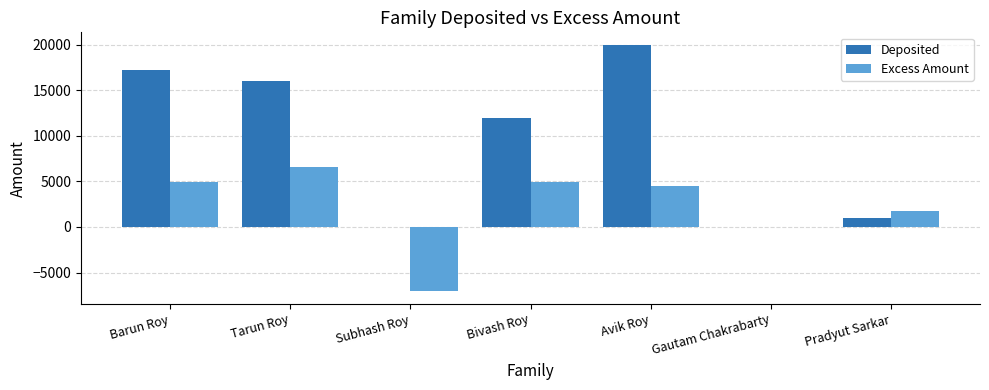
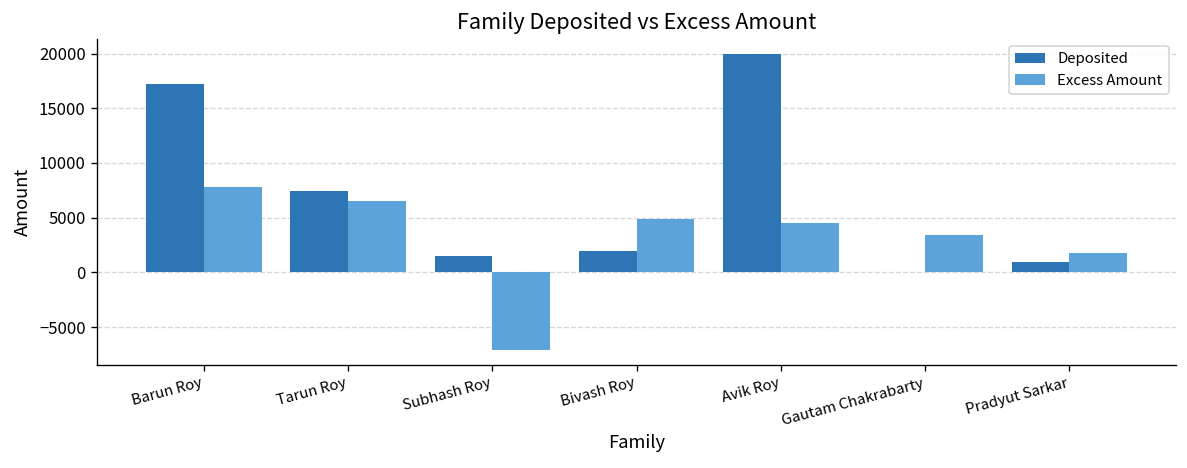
  {
    "Deposited": {
      "Barun Roy": 17000,
-     "Tarun Roy": 16000,
-     "Subhash Roy": 0,
-     "Bivash Roy": 12000,
+     "Tarun Roy": 7000,
+     "Subhash Roy": 1000,
+     "Bivash Roy": 2000,
      "Avik Roy": 20000,
      "Gautam Chakrabarty": 0,
      "Pradyut Sarkar": 1000
    },
    "Excess Amount": {
-     "Barun Roy": 5000,
+     "Barun Roy": 8000,
      "Tarun Roy": 7000,
      "Subhash Roy": -7000,
      "Bivash Roy": 5000,
      "Avik Roy": 4000,
-     "Gautam Chakrabarty": 0,
+     "Gautam Chakrabarty": 3000,
      "Pradyut Sarkar": 2000
    }
  }
